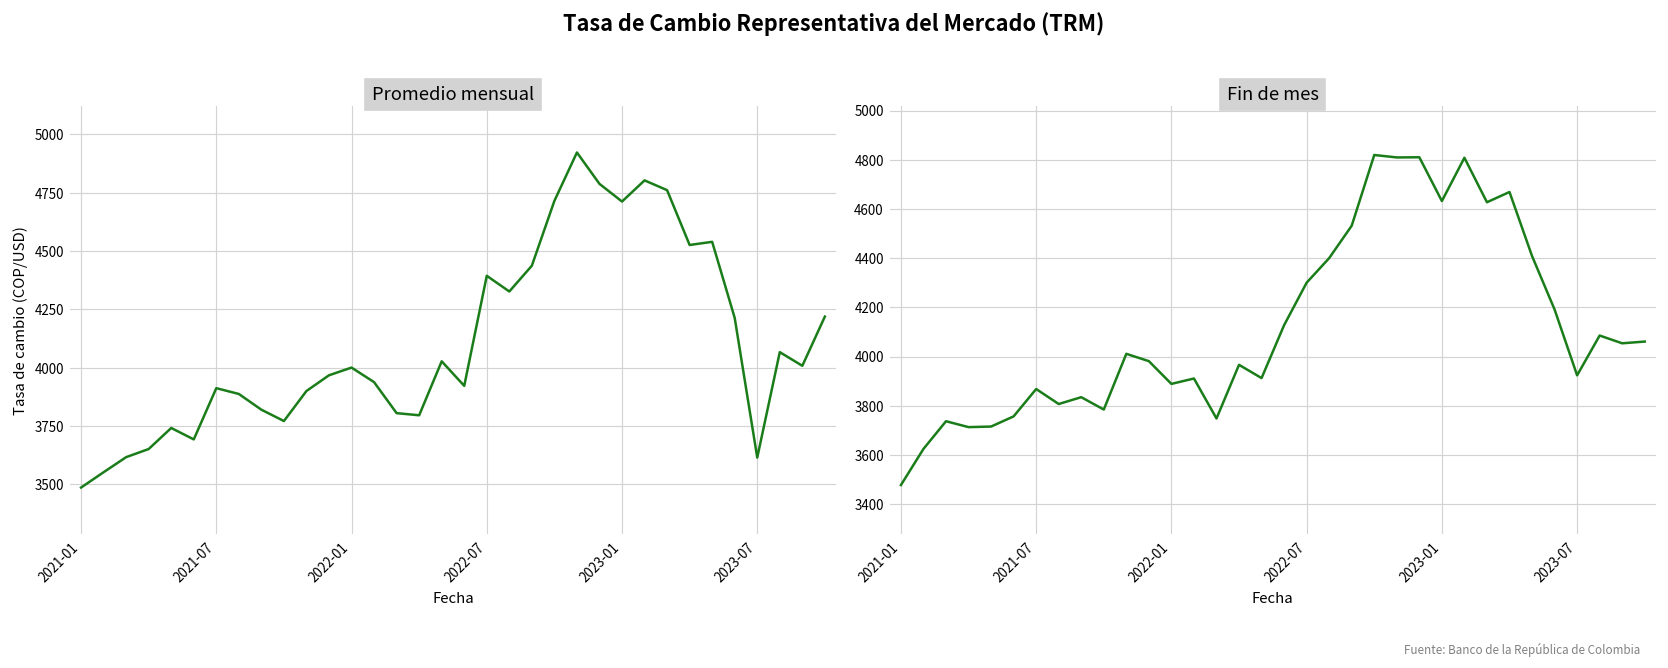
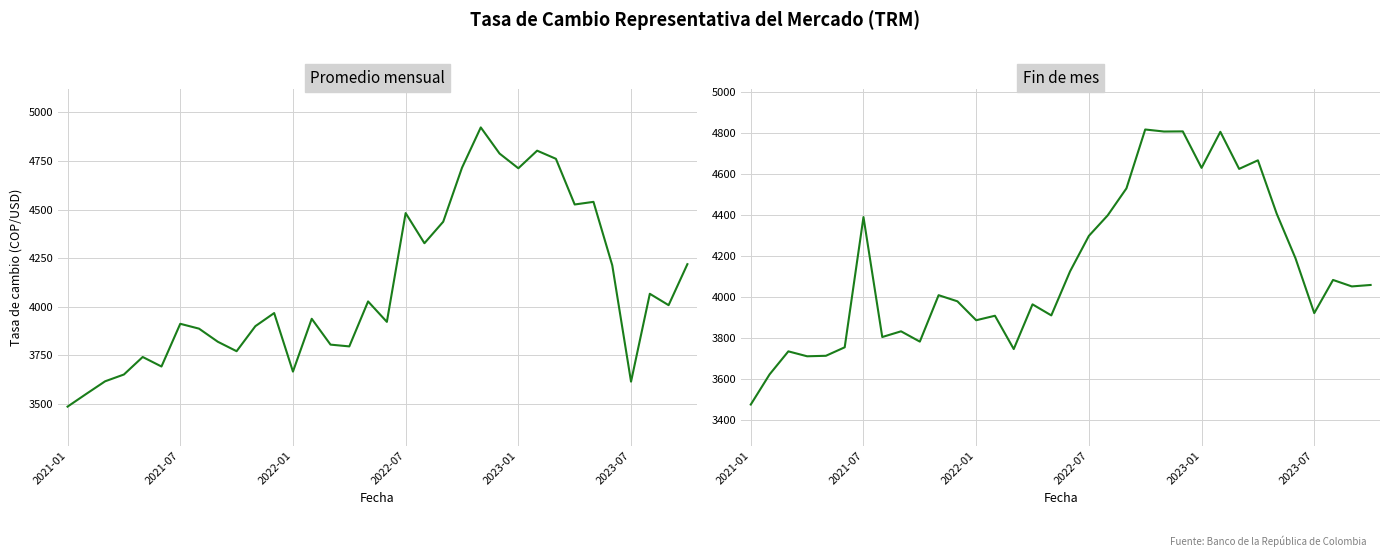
  {
    "Promedio mensual": {
      "2021-01": 3490,
      "2021-07": 3910,
-     "2022-01": 4000,
-     "2022-07": 4390,
+     "2022-01": 3670,
+     "2022-07": 4480,
      "2023-01": 4710,
      "2023-07": 3620
    },
    "Fin de mes": {
      "2021-01": 3480,
-     "2021-07": 3870,
+     "2021-07": 4390,
      "2022-01": 3890,
      "2022-07": 4300,
      "2023-01": 4630,
      "2023-07": 3920
    }
  }
